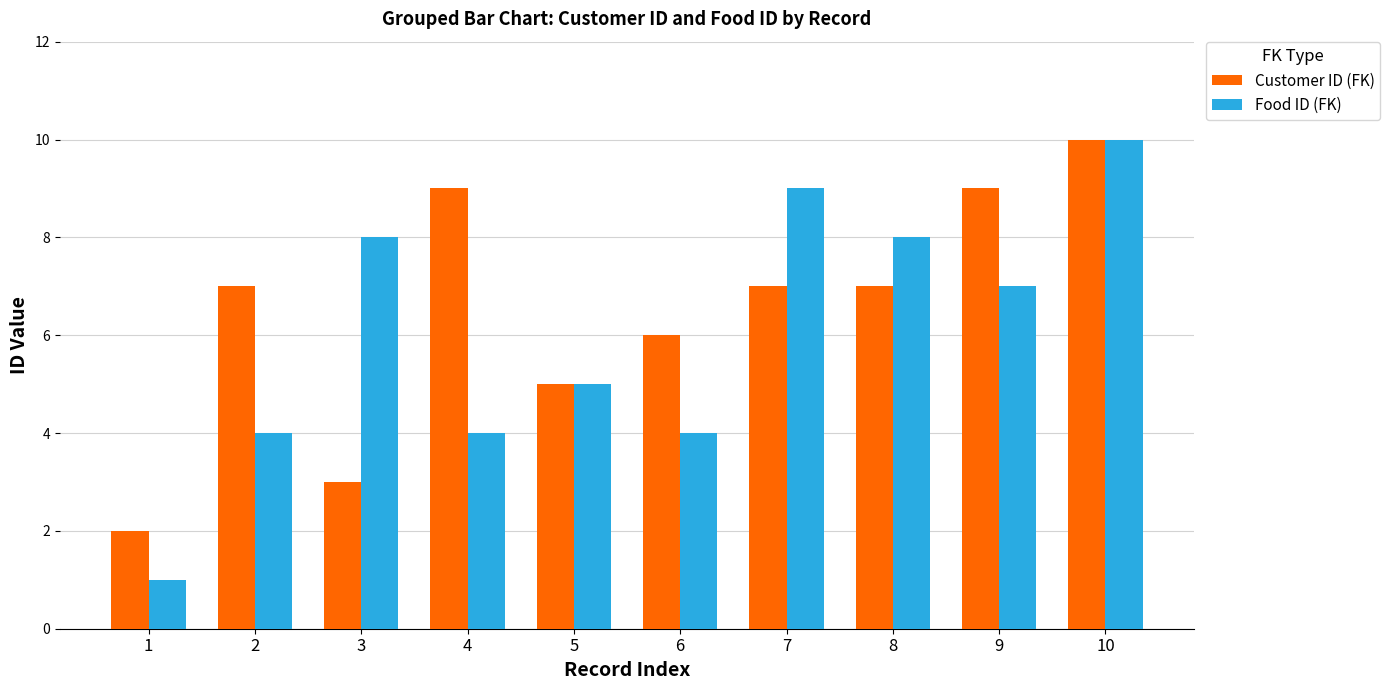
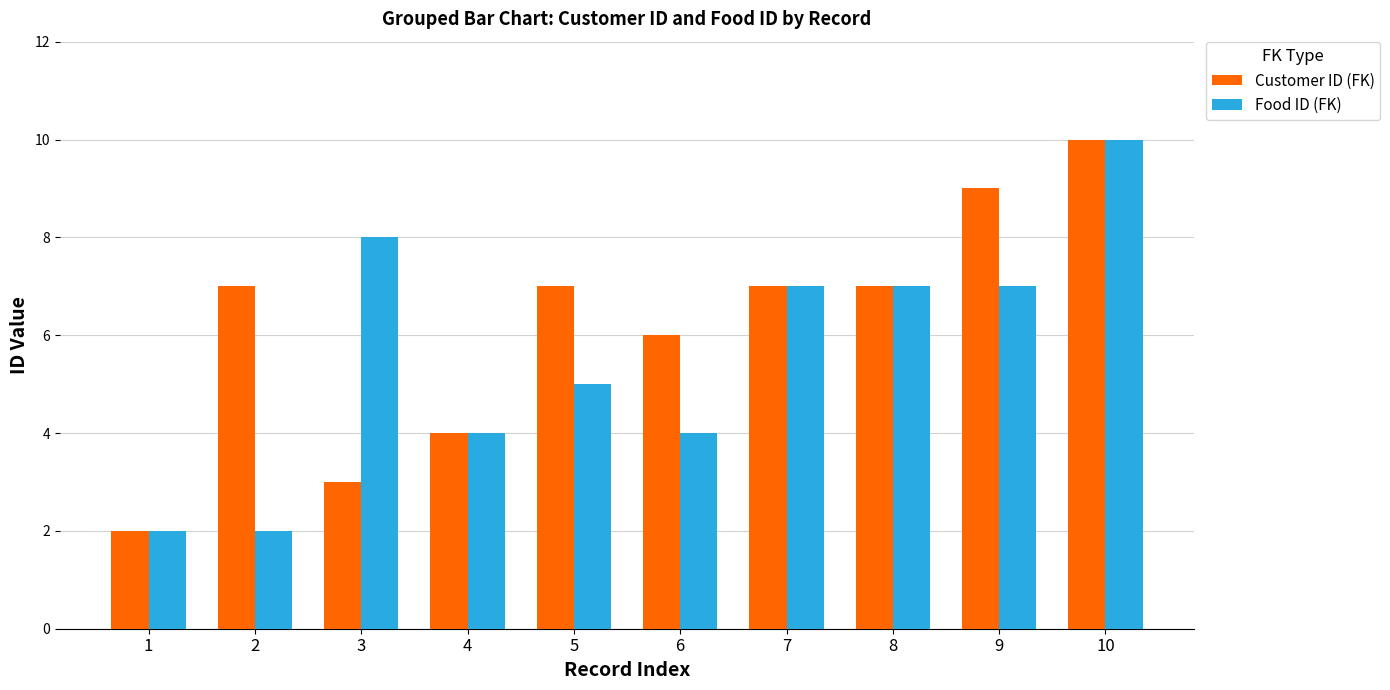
  {
    "Customer ID (FK)": {
      "1": 2,
      "2": 7,
      "3": 3,
-     "4": 9,
-     "5": 5,
+     "4": 4,
+     "5": 7,
      "6": 6,
      "7": 7,
      "8": 7,
      "9": 9,
      "10": 10
    },
    "Food ID (FK)": {
-     "1": 1,
-     "2": 4,
+     "1": 2,
+     "2": 2,
      "3": 8,
      "4": 4,
      "5": 5,
      "6": 4,
-     "7": 9,
-     "8": 8,
+     "7": 7,
+     "8": 7,
      "9": 7,
      "10": 10
    }
  }
